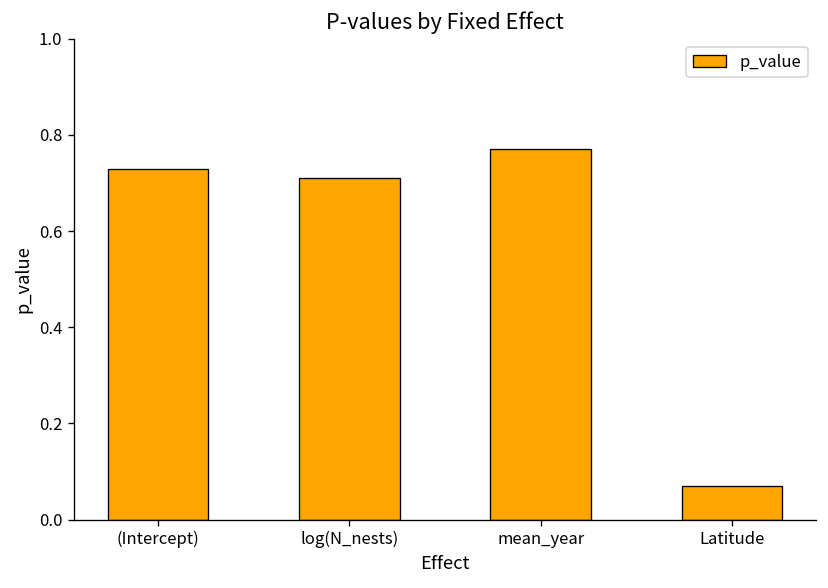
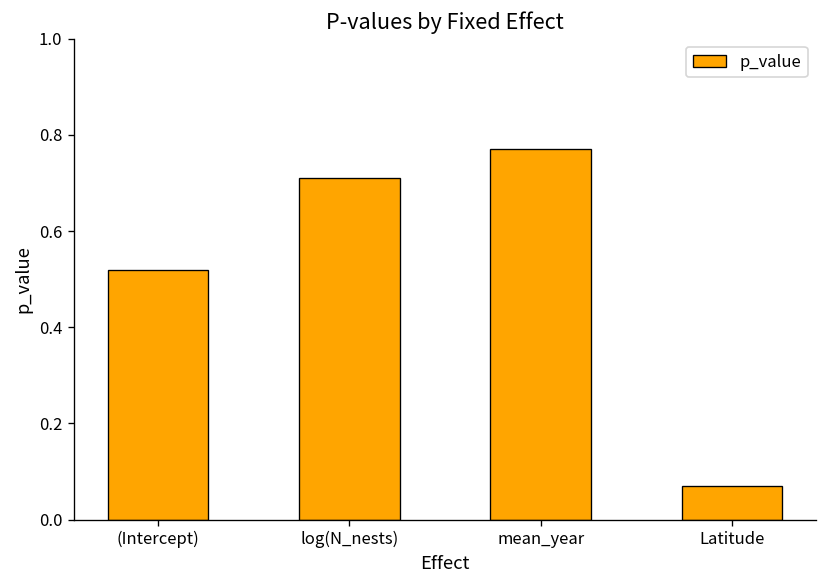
  {
-   "(Intercept)": 0.73,
+   "(Intercept)": 0.52,
    "log(N_nests)": 0.71,
    "mean_year": 0.77,
    "Latitude": 0.07
  }
